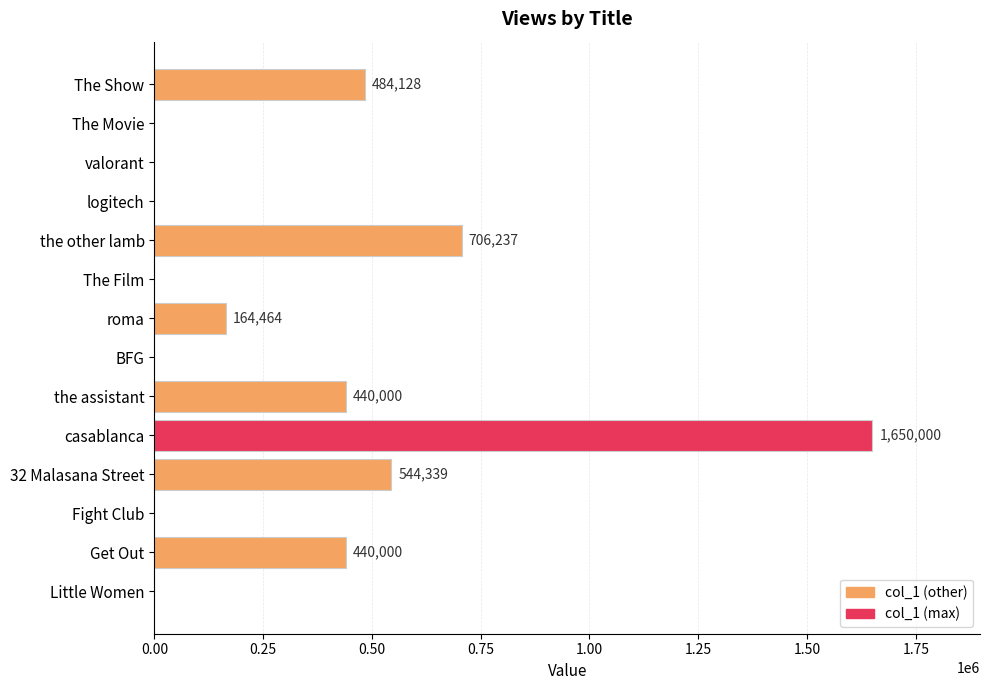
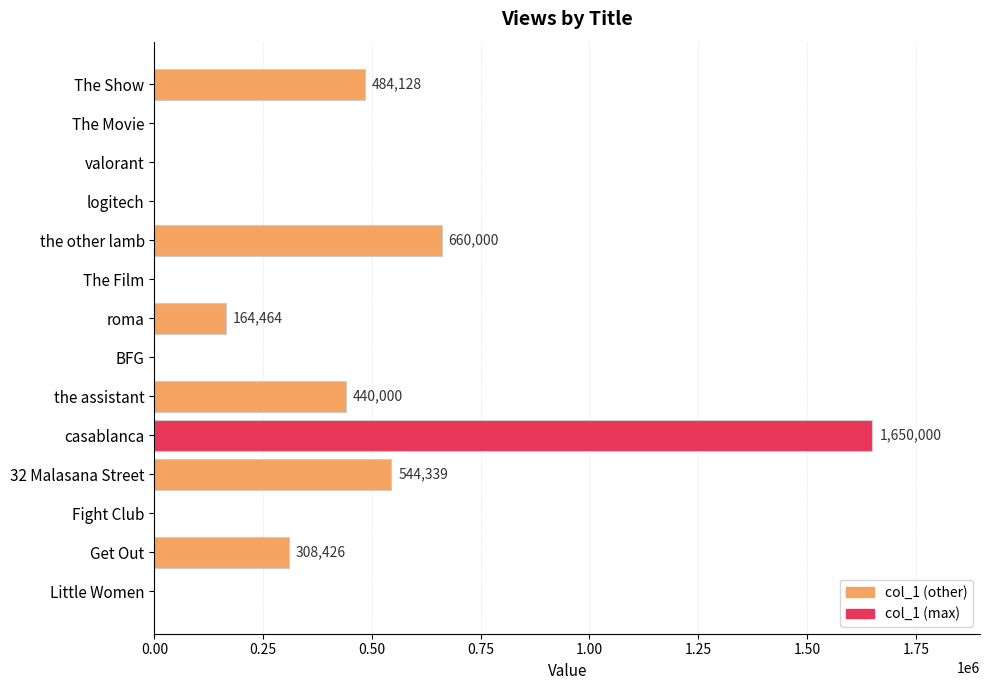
  {
    "The Show": "484,128",
-   "the other lamb": "706,237",
+   "the other lamb": "660,000",
    "roma": "164,464",
    "the assistant": "440,000",
    "casablanca": "1,650,000",
    "32 Malasana Street": "544,339",
-   "Get Out": "440,000"
+   "Get Out": "308,426"
  }
